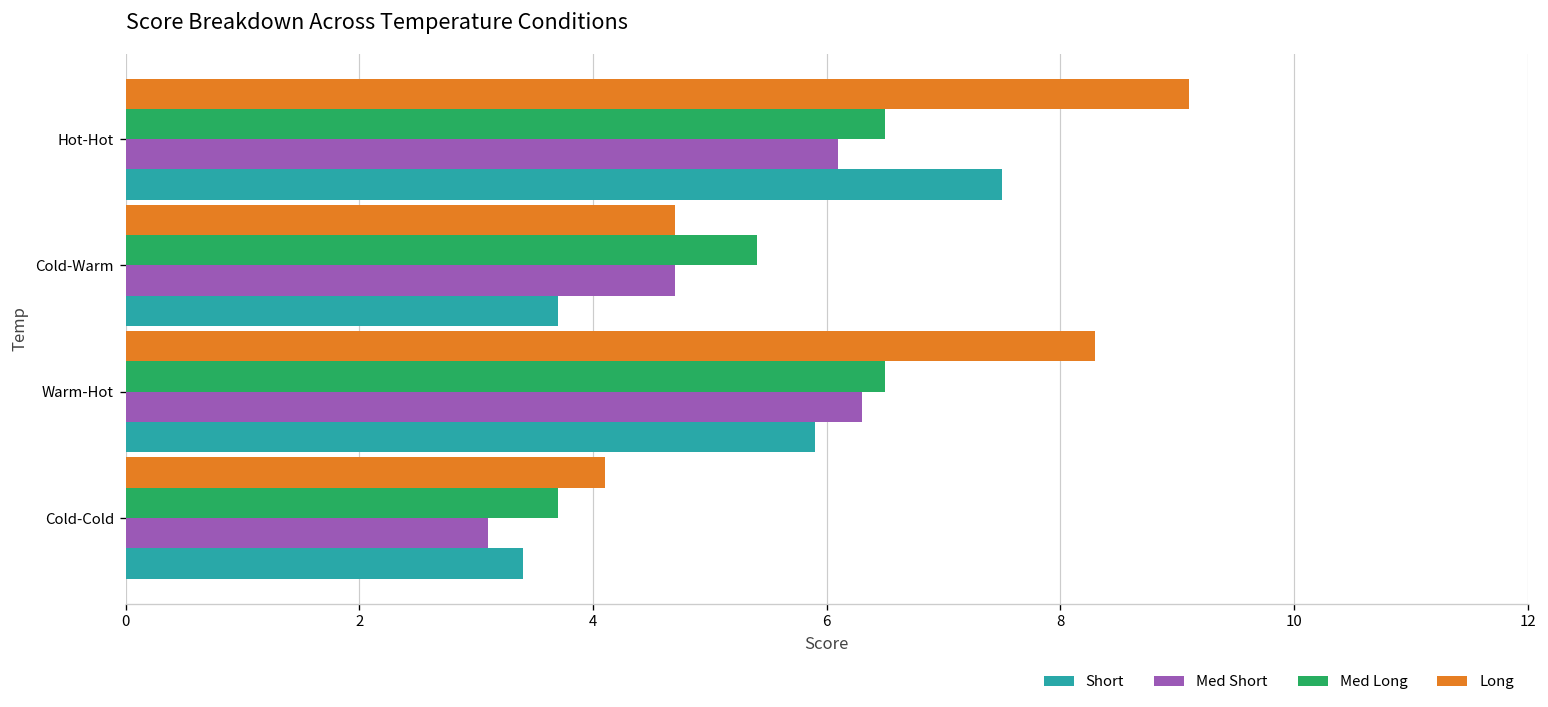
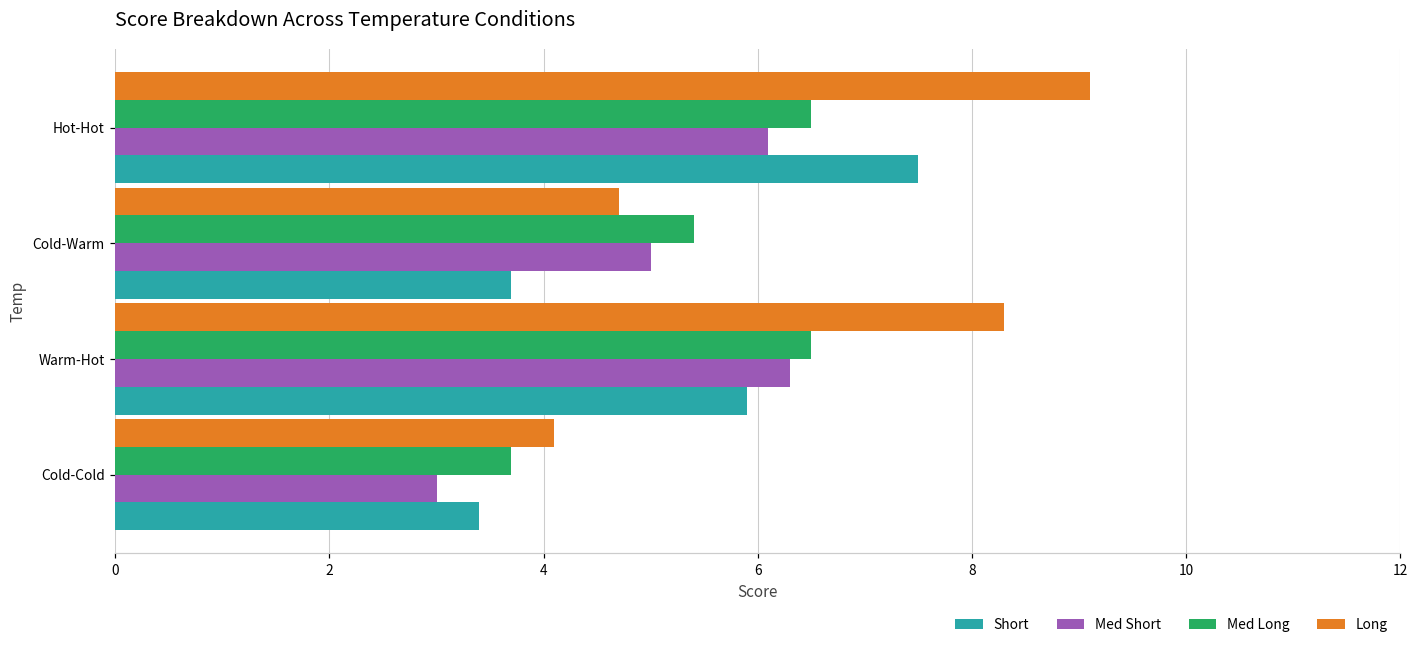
  {
    "Short": {
      "Hot-Hot": 7.5,
      "Cold-Warm": 3.7,
      "Warm-Hot": 5.9,
      "Cold-Cold": 3.4
    },
    "Med Short": {
      "Hot-Hot": 6.1,
-     "Cold-Warm": 4.7,
+     "Cold-Warm": 5.0,
      "Warm-Hot": 6.3,
-     "Cold-Cold": 3.1
+     "Cold-Cold": 3.0
    },
    "Med Long": {
      "Hot-Hot": 6.5,
      "Cold-Warm": 5.4,
      "Warm-Hot": 6.5,
      "Cold-Cold": 3.7
    },
    "Long": {
      "Hot-Hot": 9.1,
      "Cold-Warm": 4.7,
      "Warm-Hot": 8.3,
      "Cold-Cold": 4.1
    }
  }
